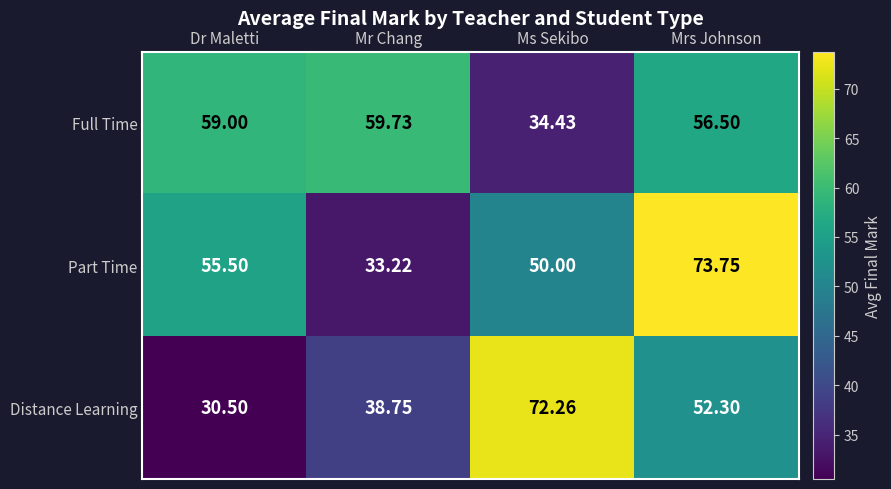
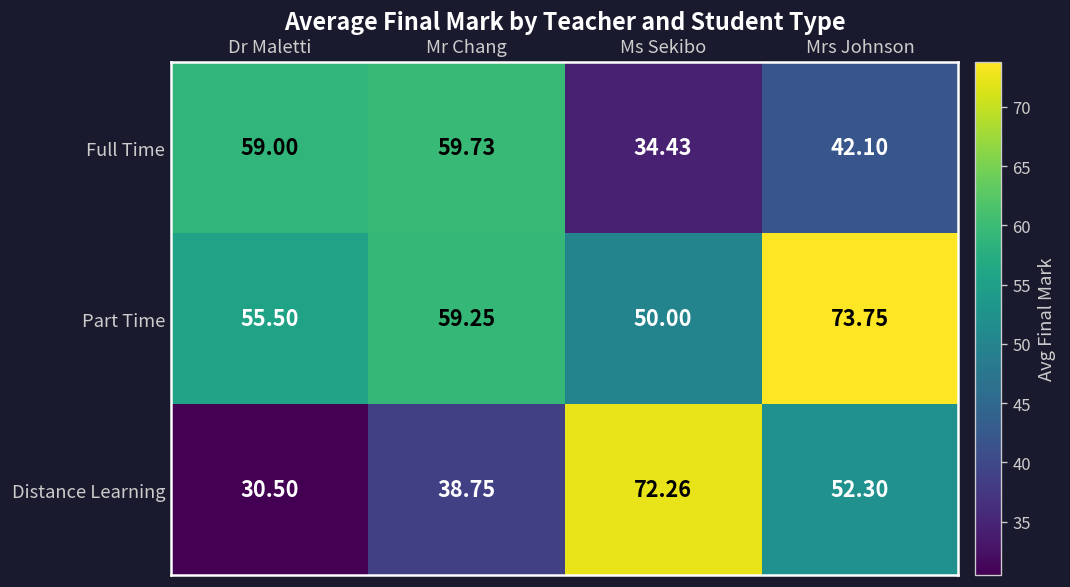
  {
    "Full Time": {
      "Dr Maletti": 59.00,
      "Mr Chang": 59.73,
      "Ms Sekibo": 34.43,
-     "Mrs Johnson": 56.50
+     "Mrs Johnson": 42.10
    },
    "Part Time": {
      "Dr Maletti": 55.50,
-     "Mr Chang": 33.22,
+     "Mr Chang": 59.25,
      "Ms Sekibo": 50.00,
      "Mrs Johnson": 73.75
    },
    "Distance Learning": {
      "Dr Maletti": 30.50,
      "Mr Chang": 38.75,
      "Ms Sekibo": 72.26,
      "Mrs Johnson": 52.30
    }
  }
